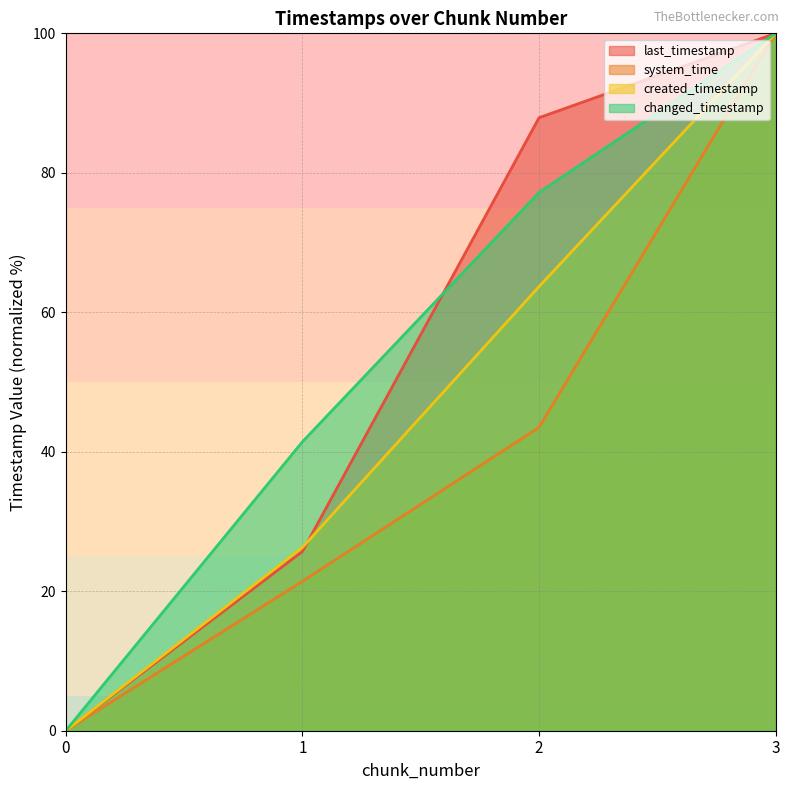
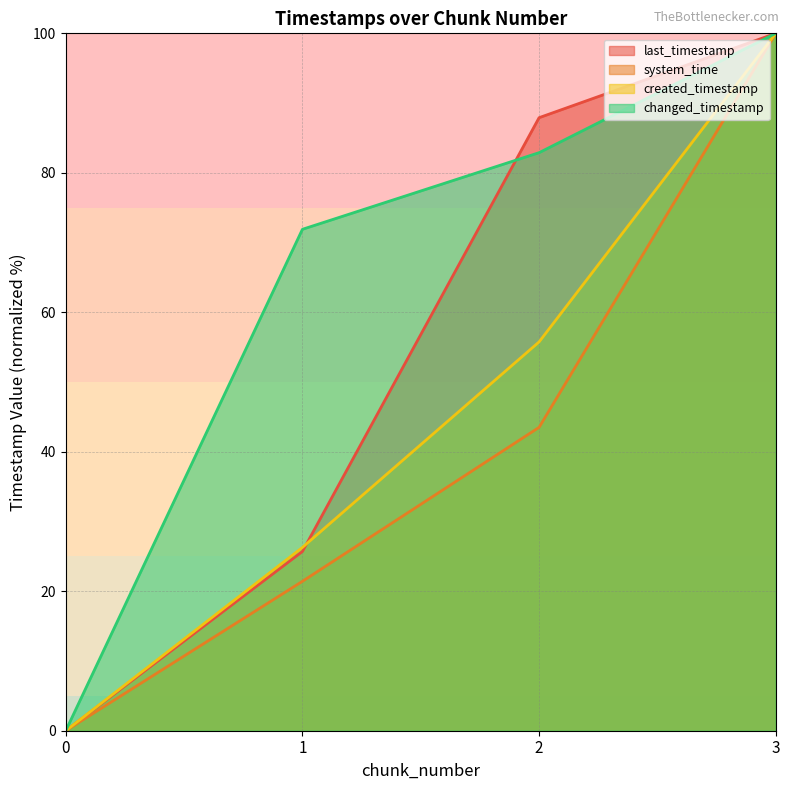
  {
    "created_timestamp": {
      "1": 26,
-     "2": 64
+     "2": 56
    },
    "changed_timestamp": {
-     "1": 41,
-     "2": 77
+     "1": 72,
+     "2": 83
    }
  }
